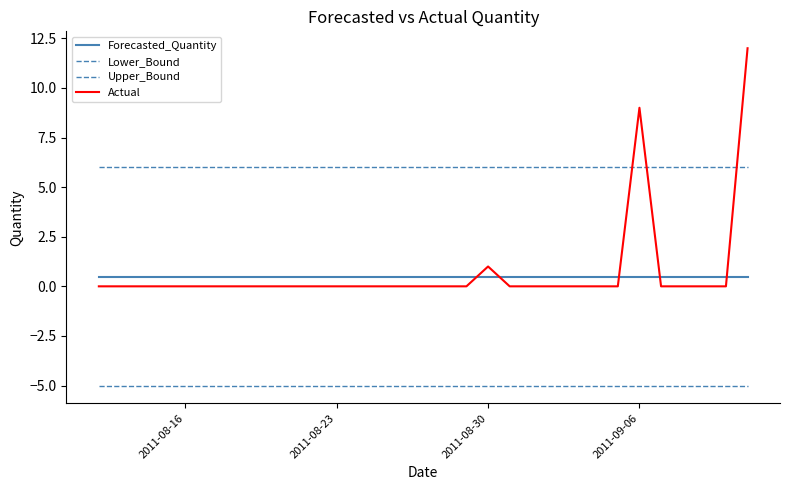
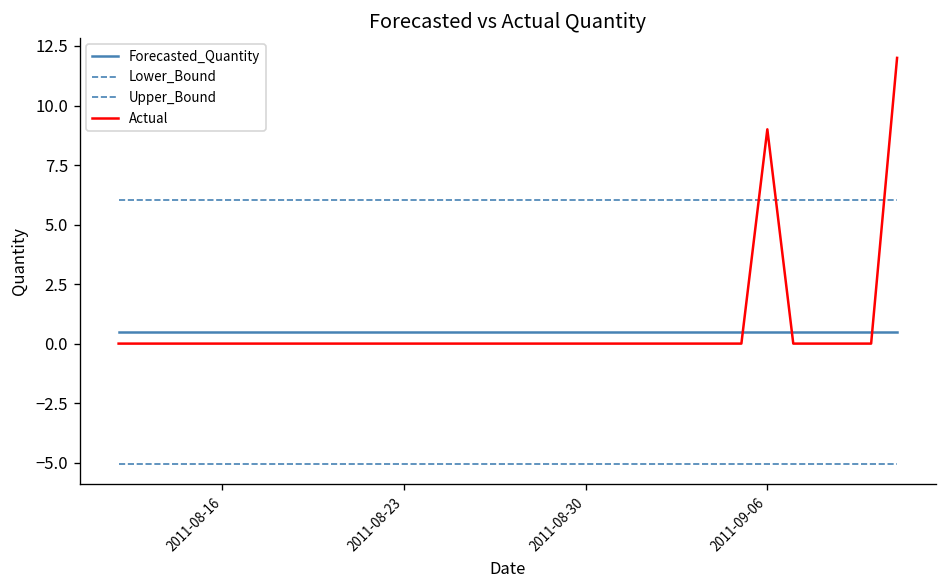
  {
    "Actual": {
      "2011-08-16": 0,
      "2011-08-23": 0,
-     "2011-08-30": 1,
+     "2011-08-30": 0,
      "2011-09-06": 9
    }
  }
